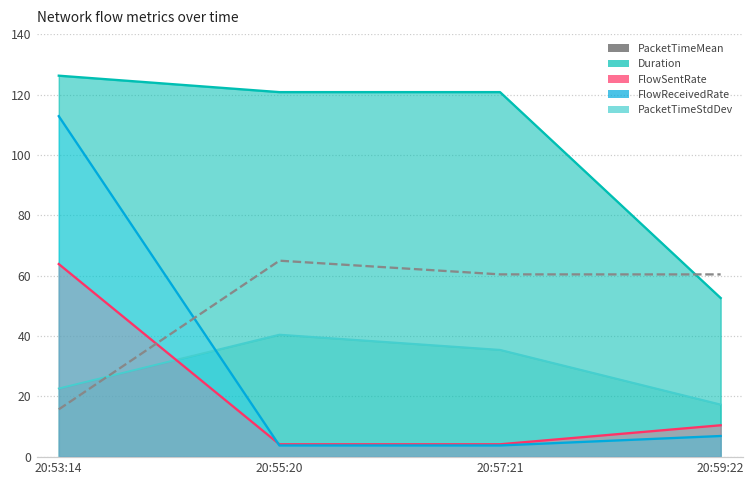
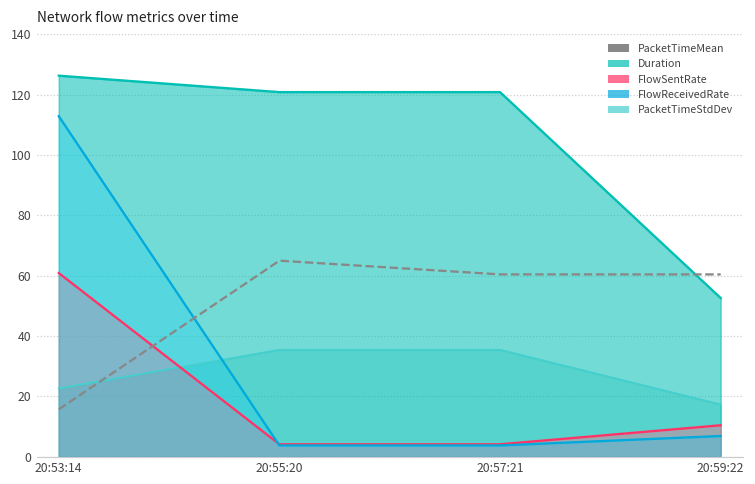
  {
    "PacketTimeMean": {
      "20:53:14": 16,
      "20:55:20": 65,
      "20:57:21": 60,
      "20:59:22": 60
    },
    "PacketTimeStdDev": {
      "20:53:14": 23,
-     "20:55:20": 40,
+     "20:55:20": 35,
      "20:57:21": 35,
      "20:59:22": 17
    },
    "FlowSentRate": {
-     "20:53:14": 64,
+     "20:53:14": 61,
      "20:59:22": 10
    }
  }
